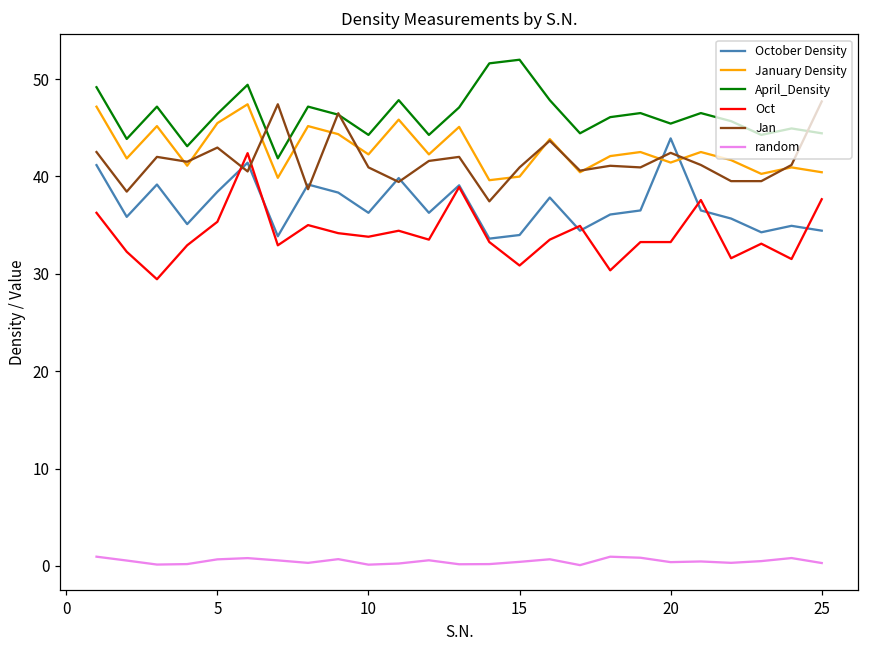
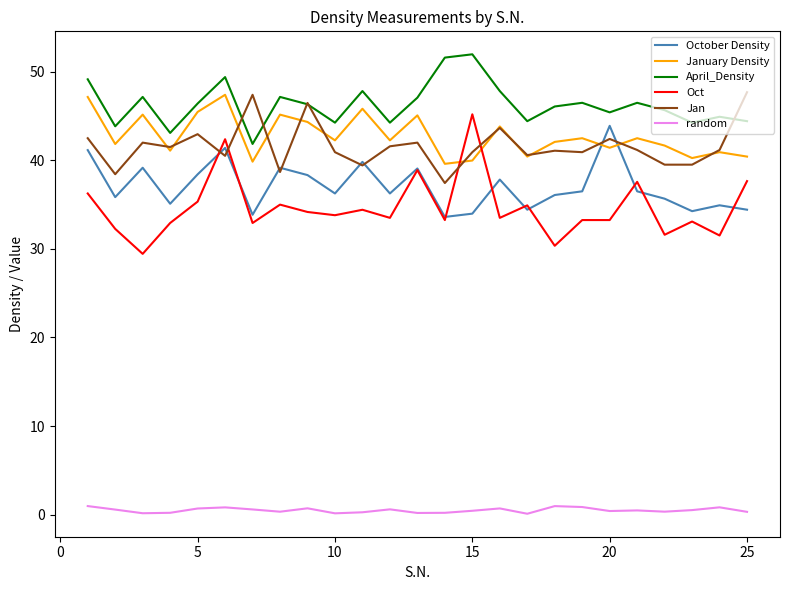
  {
    "October Density": {
      "5": 38,
      "10": 36,
      "15": 34,
      "20": 44,
      "25": 34
    },
    "January Density": {
      "5": 45,
      "10": 42,
      "15": 40,
      "20": 41,
      "25": 40
    },
    "April_Density": {
      "5": 46,
      "10": 44,
      "15": 52,
      "20": 45
    },
    "Oct": {
      "5": 35,
      "10": 34,
-     "15": 31,
+     "15": 45,
      "20": 33,
      "25": 38
    },
    "Jan": {
      "5": 43,
      "10": 41,
      "15": 41,
      "20": 42
    },
    "random": {
      "5": 1,
      "10": 0,
      "15": 0,
      "20": 0,
      "25": 0
    }
  }
